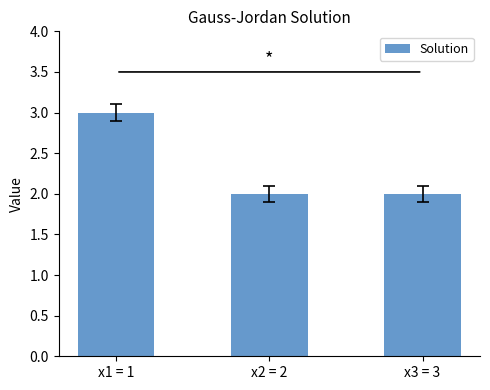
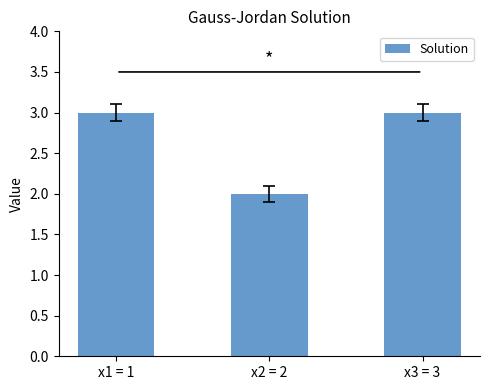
  {
    "Solution": {
      "x1 = 1": 3,
      "x2 = 2": 2,
-     "x3 = 3": 2
+     "x3 = 3": 3
    }
  }
